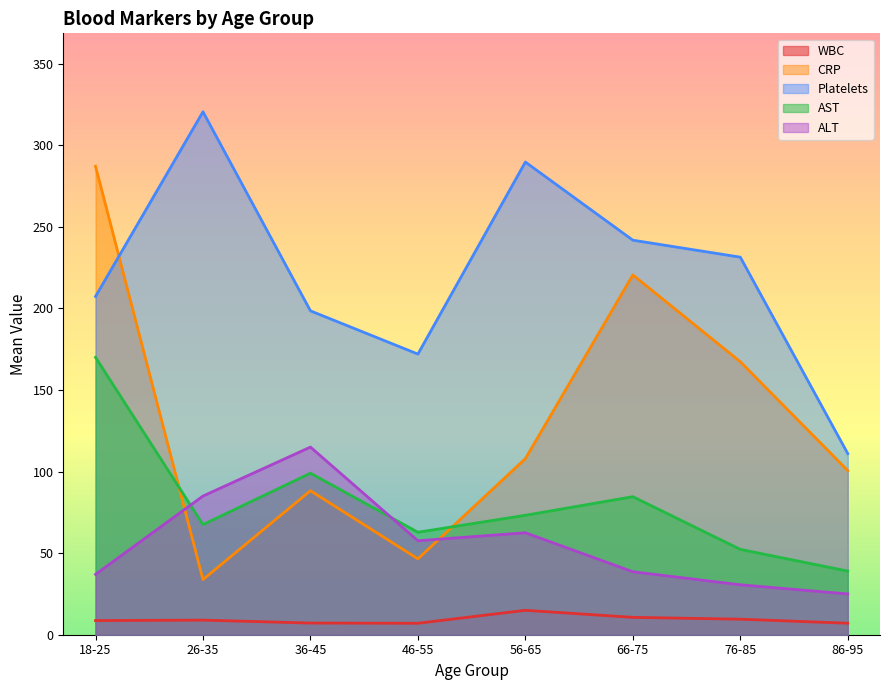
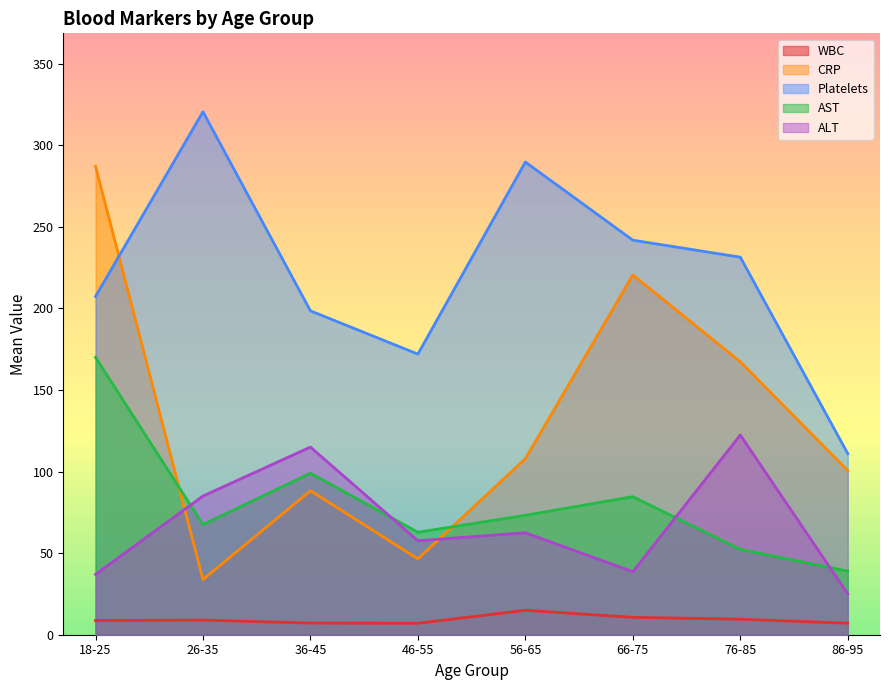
  {
    "WBC": {
      "18-25": 9,
      "26-35": 9,
      "36-45": 7,
      "46-55": 7,
      "56-65": 15,
      "66-75": 11,
      "76-85": 10,
      "86-95": 7
    },
    "CRP": {
      "18-25": 287,
      "26-35": 34,
      "36-45": 88,
      "46-55": 47,
      "56-65": 108,
      "66-75": 221,
      "76-85": 167,
      "86-95": 101
    },
    "Platelets": {
      "18-25": 207,
      "26-35": 321,
      "36-45": 199,
      "46-55": 172,
      "56-65": 290,
      "66-75": 242,
      "76-85": 231,
      "86-95": 111
    },
    "AST": {
      "18-25": 170,
      "26-35": 68,
      "36-45": 99,
      "46-55": 63,
      "56-65": 73,
      "66-75": 85,
      "76-85": 52,
      "86-95": 39
    },
    "ALT": {
      "18-25": 37,
      "26-35": 85,
      "36-45": 115,
      "46-55": 58,
      "56-65": 63,
      "66-75": 39,
-     "76-85": 31,
+     "76-85": 122,
      "86-95": 25
    }
  }
